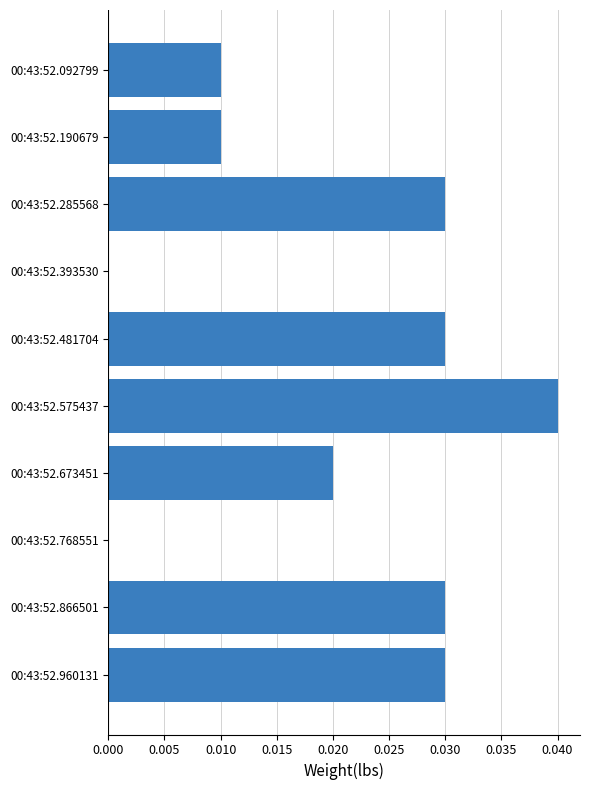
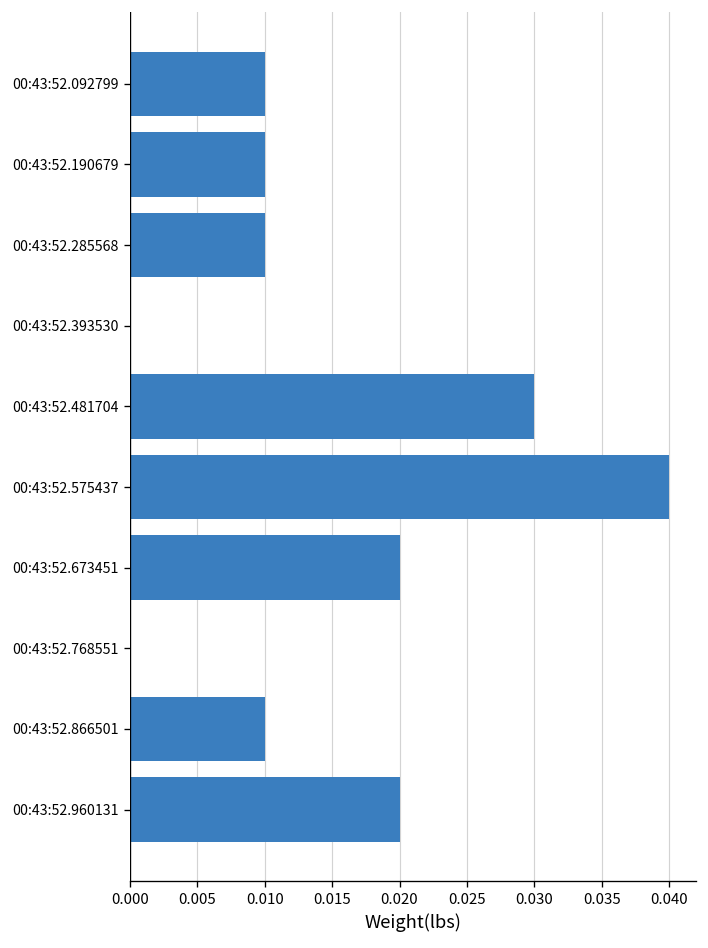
  {
    "00:43:52.092799": 0.01,
    "00:43:52.190679": 0.01,
-   "00:43:52.285568": 0.03,
+   "00:43:52.285568": 0.01,
    "00:43:52.393530": 0.00,
    "00:43:52.481704": 0.03,
    "00:43:52.575437": 0.04,
    "00:43:52.673451": 0.02,
    "00:43:52.768551": 0.00,
-   "00:43:52.866501": 0.03,
-   "00:43:52.960131": 0.03
+   "00:43:52.866501": 0.01,
+   "00:43:52.960131": 0.02
  }
